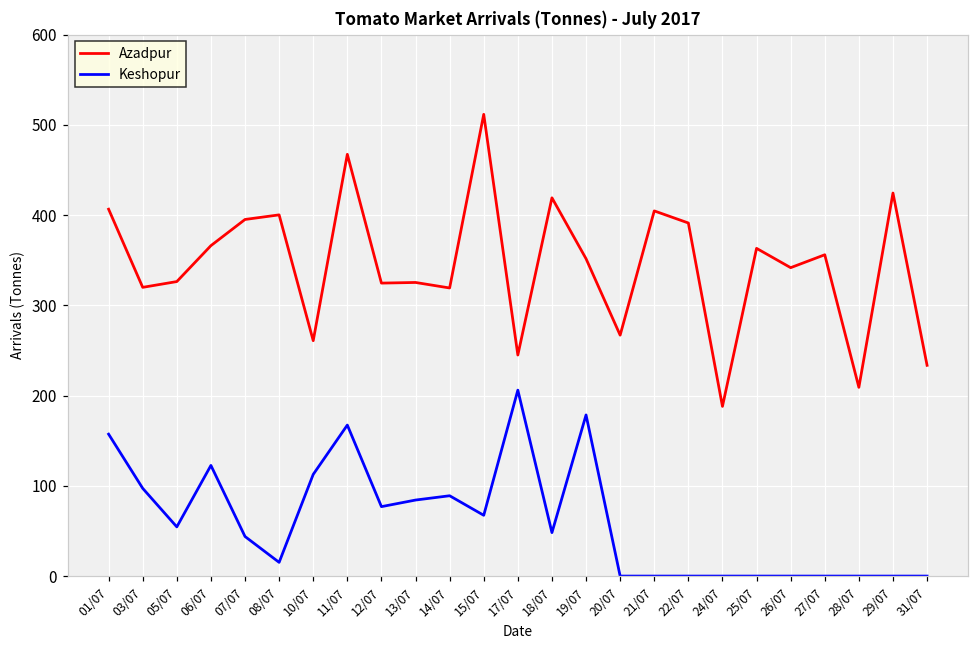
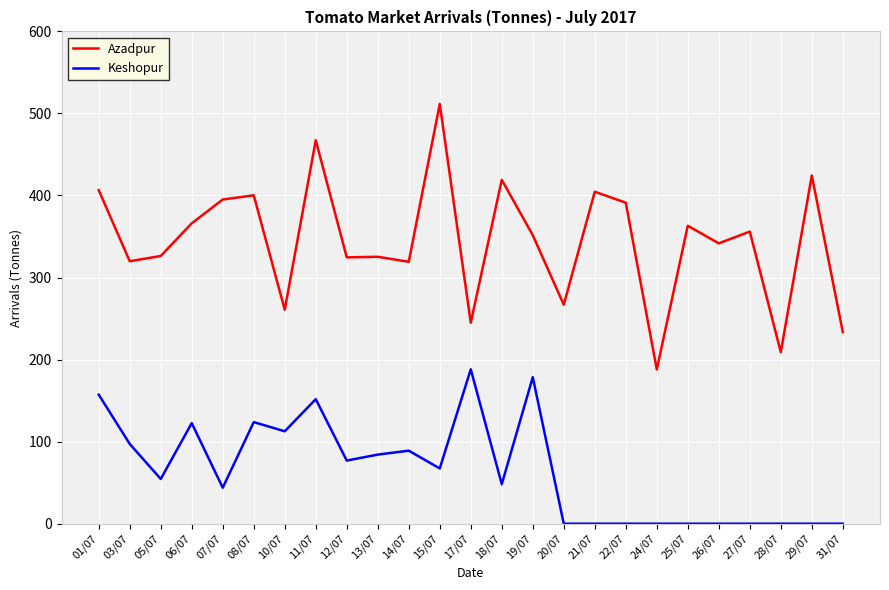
  {
    "Azadpur": {
      "01/07": 410,
      "03/07": 320,
      "05/07": 330,
      "06/07": 370,
      "07/07": 400,
      "08/07": 400,
      "10/07": 260,
      "11/07": 470,
      "12/07": 320,
      "13/07": 330,
      "14/07": 320,
      "15/07": 510,
      "17/07": 240,
      "18/07": 420,
      "19/07": 350,
      "20/07": 270,
      "21/07": 400,
      "22/07": 390,
      "24/07": 190,
      "25/07": 360,
      "26/07": 340,
      "27/07": 360,
      "28/07": 210,
      "29/07": 420,
      "31/07": 230
    },
    "Keshopur": {
      "01/07": 160,
      "03/07": 100,
      "05/07": 50,
      "06/07": 120,
      "07/07": 40,
-     "08/07": 20,
+     "08/07": 120,
      "10/07": 110,
-     "11/07": 170,
+     "11/07": 150,
      "12/07": 80,
      "13/07": 80,
      "14/07": 90,
      "15/07": 70,
-     "17/07": 210,
+     "17/07": 190,
      "18/07": 50,
      "19/07": 180,
      "20/07": 0,
      "21/07": 0,
      "22/07": 0,
      "24/07": 0,
      "25/07": 0,
      "26/07": 0,
      "27/07": 0,
      "28/07": 0,
      "29/07": 0,
      "31/07": 0
    }
  }
